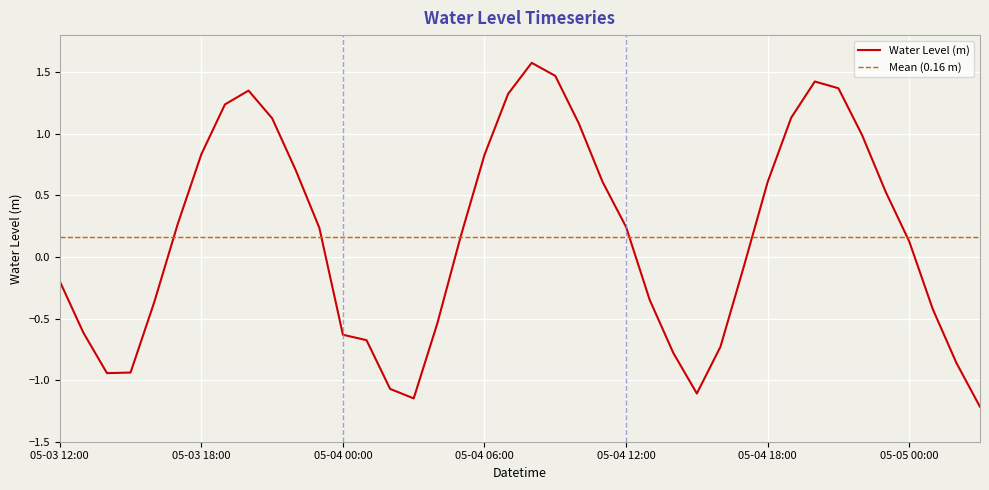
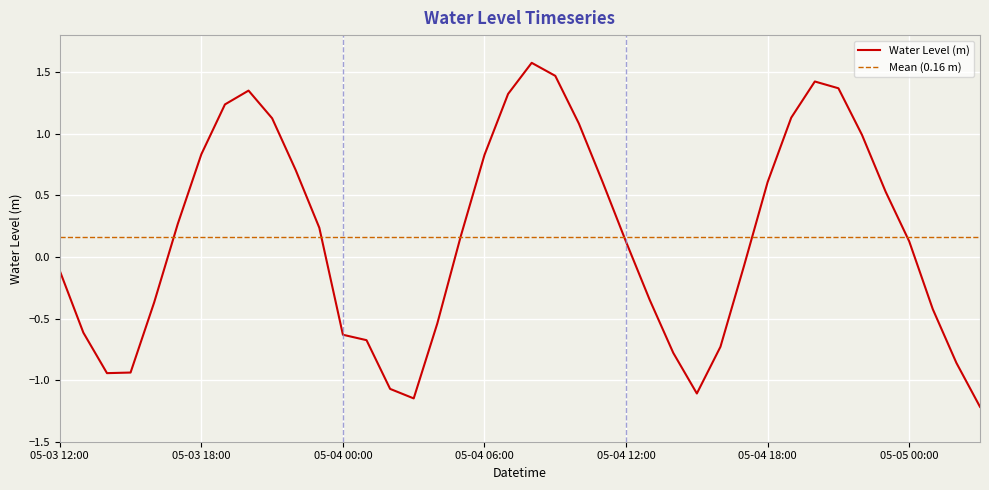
  {
-   "05-03 12:00": -0.20,
+   "05-03 12:00": -0.11,
    "05-03 18:00": 0.83,
    "05-04 00:00": -0.63,
    "05-04 06:00": 0.83,
-   "05-04 12:00": 0.24,
+   "05-04 12:00": 0.12,
    "05-04 18:00": 0.61,
    "05-05 00:00": 0.13
  }
